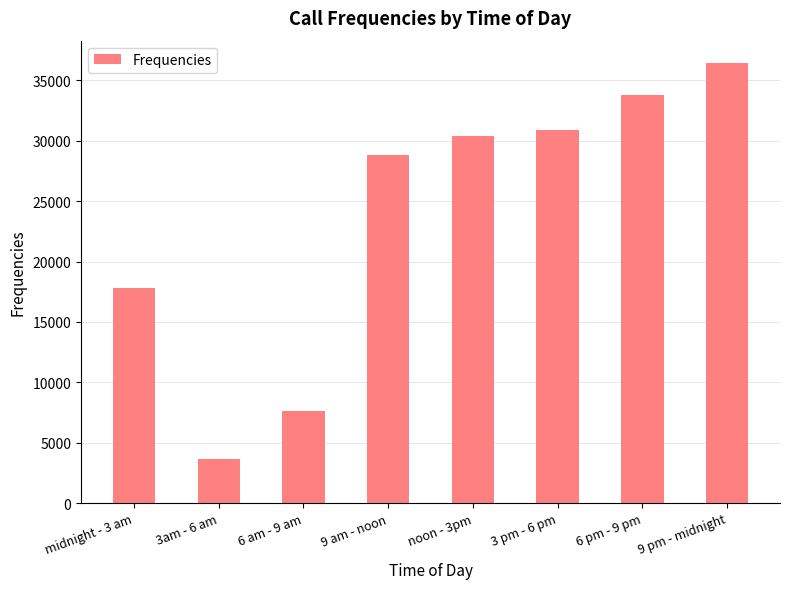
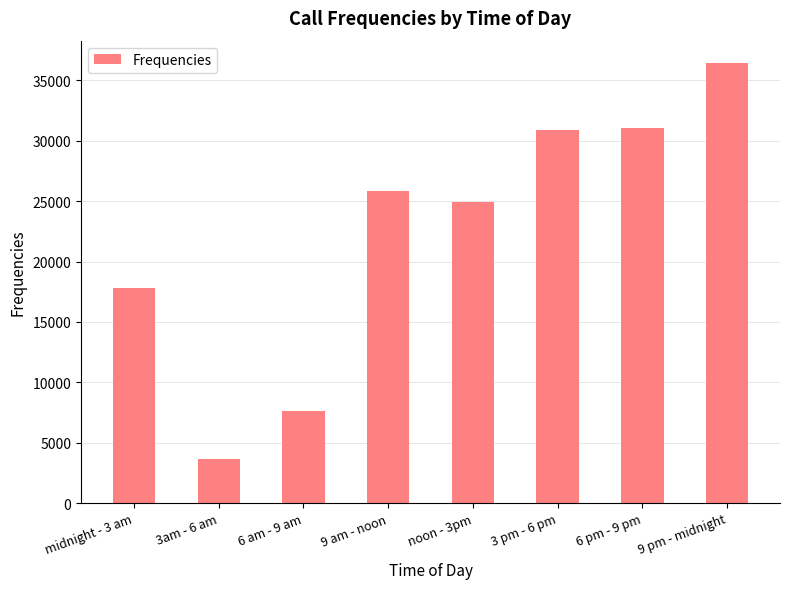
  {
    "midnight - 3 am": 17800,
    "3am - 6 am": 3600,
    "6 am - 9 am": 7600,
-   "9 am - noon": 28800,
-   "noon - 3pm": 30400,
+   "9 am - noon": 25800,
+   "noon - 3pm": 25000,
    "3 pm - 6 pm": 30900,
-   "6 pm - 9 pm": 33800,
+   "6 pm - 9 pm": 31000,
    "9 pm - midnight": 36500
  }
